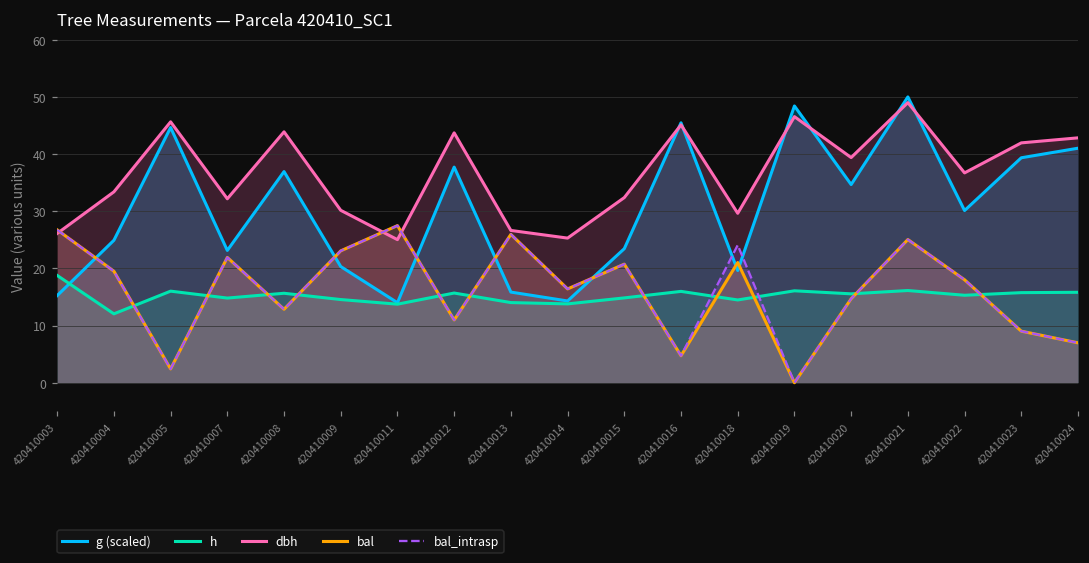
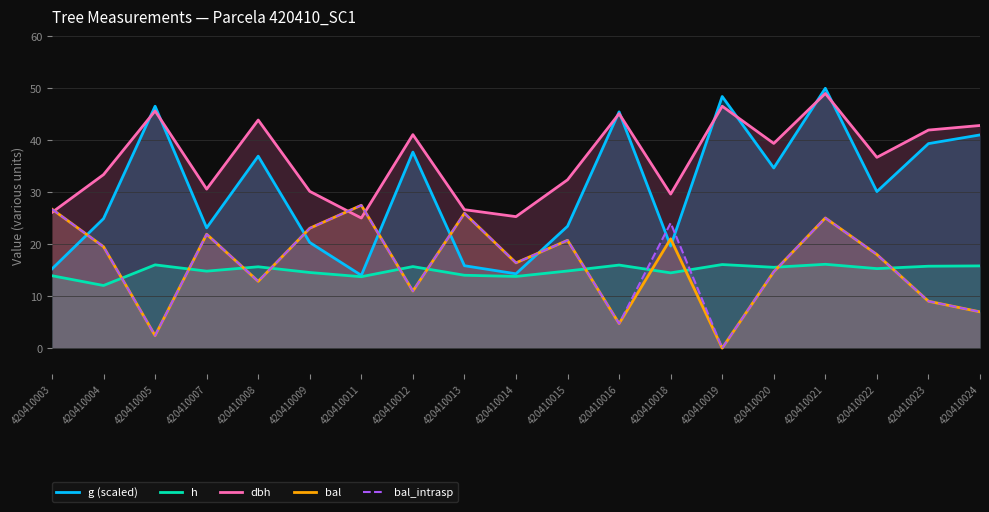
  {
    "g (scaled)": {
      "420410003": 15,
      "420410004": 25,
-     "420410005": 45,
+     "420410005": 47,
      "420410007": 23,
      "420410008": 37,
      "420410009": 20,
      "420410012": 38,
      "420410013": 16,
      "420410014": 14,
      "420410015": 23,
      "420410018": 20,
      "420410019": 48,
      "420410020": 35,
      "420410021": 50,
      "420410022": 30,
      "420410023": 39,
      "420410024": 41
    },
    "h": {
-     "420410003": 19,
+     "420410003": 14,
      "420410004": 12,
      "420410005": 16,
      "420410007": 15,
      "420410008": 16,
      "420410009": 15,
      "420410012": 16,
      "420410013": 14,
      "420410014": 14,
      "420410015": 15,
      "420410016": 16,
      "420410018": 14,
      "420410019": 16,
      "420410020": 16,
      "420410021": 16,
      "420410022": 15,
      "420410023": 16,
      "420410024": 16
    },
    "dbh": {
      "420410003": 26,
      "420410004": 33,
      "420410005": 46,
-     "420410007": 32,
+     "420410007": 31,
      "420410008": 44,
      "420410009": 30,
      "420410011": 25,
-     "420410012": 44,
+     "420410012": 41,
      "420410013": 27,
      "420410014": 25,
      "420410015": 32,
      "420410018": 30,
      "420410019": 47,
      "420410020": 39,
      "420410021": 49,
      "420410022": 37,
      "420410023": 42,
      "420410024": 43
    },
    "bal": {
      "420410018": 21
    },
    "bal_intrasp": {
      "420410018": 24
    }
  }
